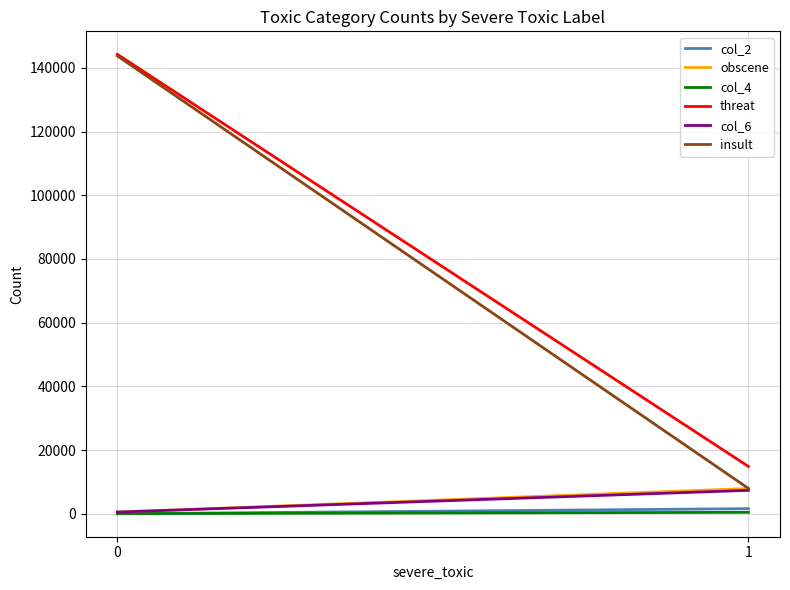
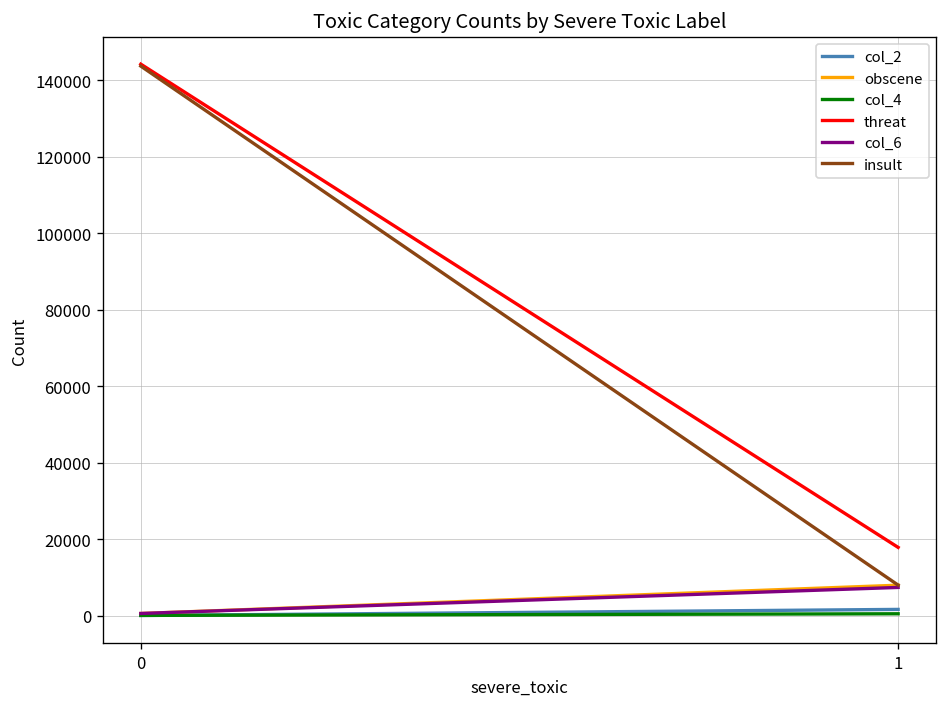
  {
    "col_2": {
      "1": 2000
    },
    "col_4": {
      "1": 0
    },
    "threat": {
-     "1": 15000
+     "1": 18000
    }
  }
